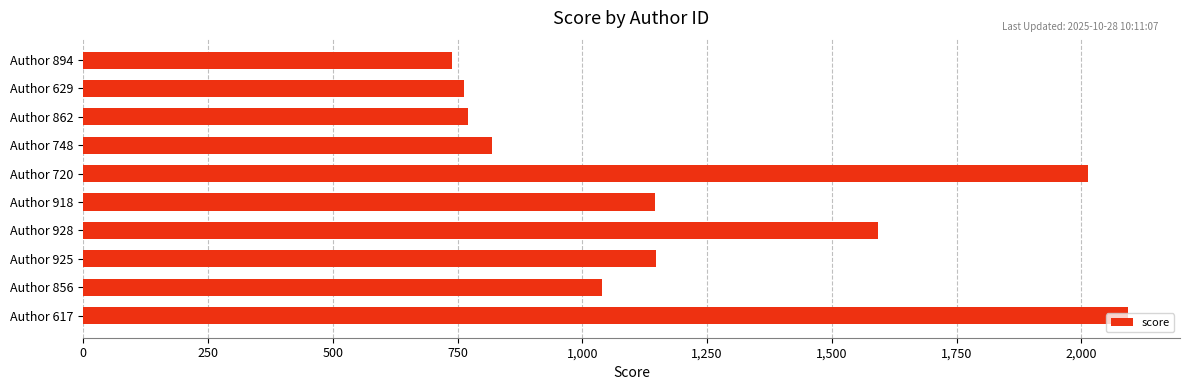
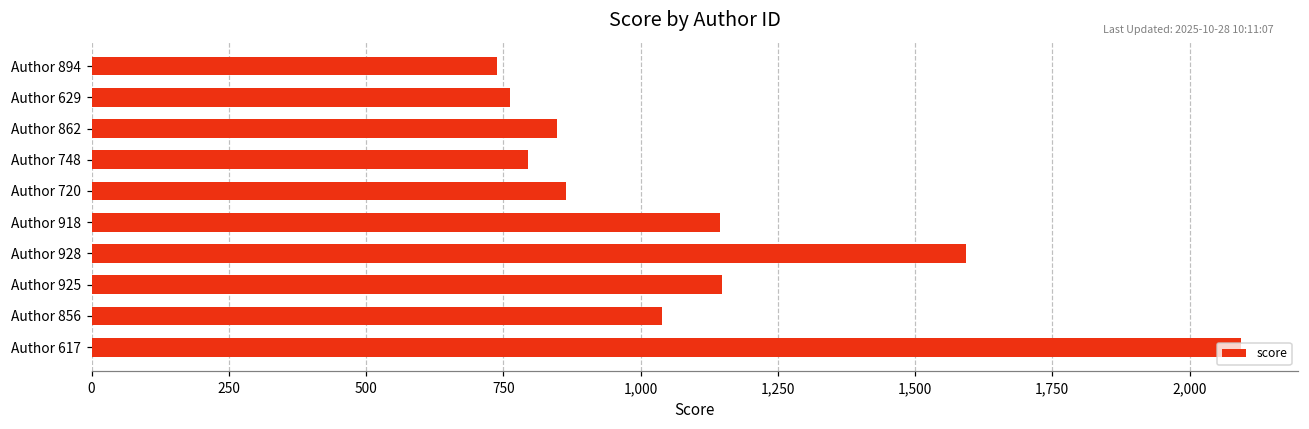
  {
    "Author 894": "740",
    "Author 629": "760",
-   "Author 862": "770",
-   "Author 748": "820",
-   "Author 720": "2,010",
+   "Author 862": "850",
+   "Author 748": "800",
+   "Author 720": "860",
    "Author 918": "1,140",
    "Author 928": "1,590",
    "Author 925": "1,150",
    "Author 856": "1,040"
  }
